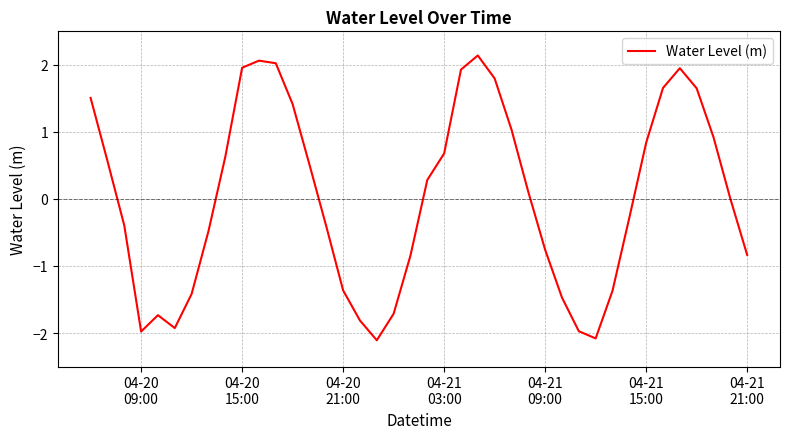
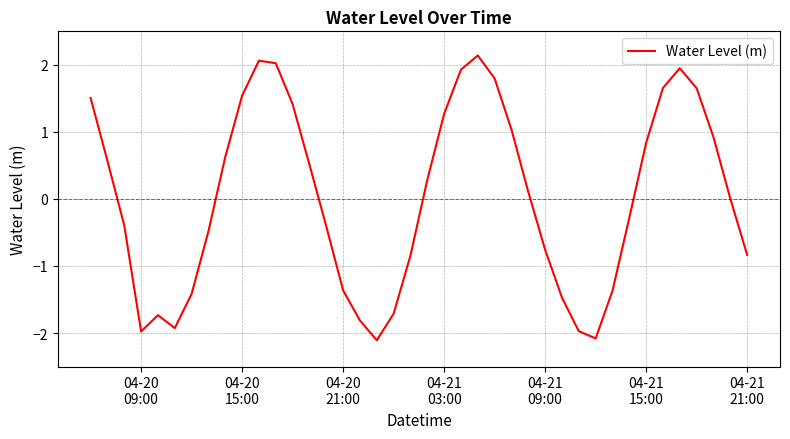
  {
    "04-20 09:00": -2.0,
-   "04-20 15:00": 2.0,
+   "04-20 15:00": 1.5,
    "04-20 21:00": -1.4,
-   "04-21 03:00": 0.7,
+   "04-21 03:00": 1.3,
    "04-21 09:00": -0.8,
    "04-21 15:00": 0.8,
    "04-21 21:00": -0.8
  }
